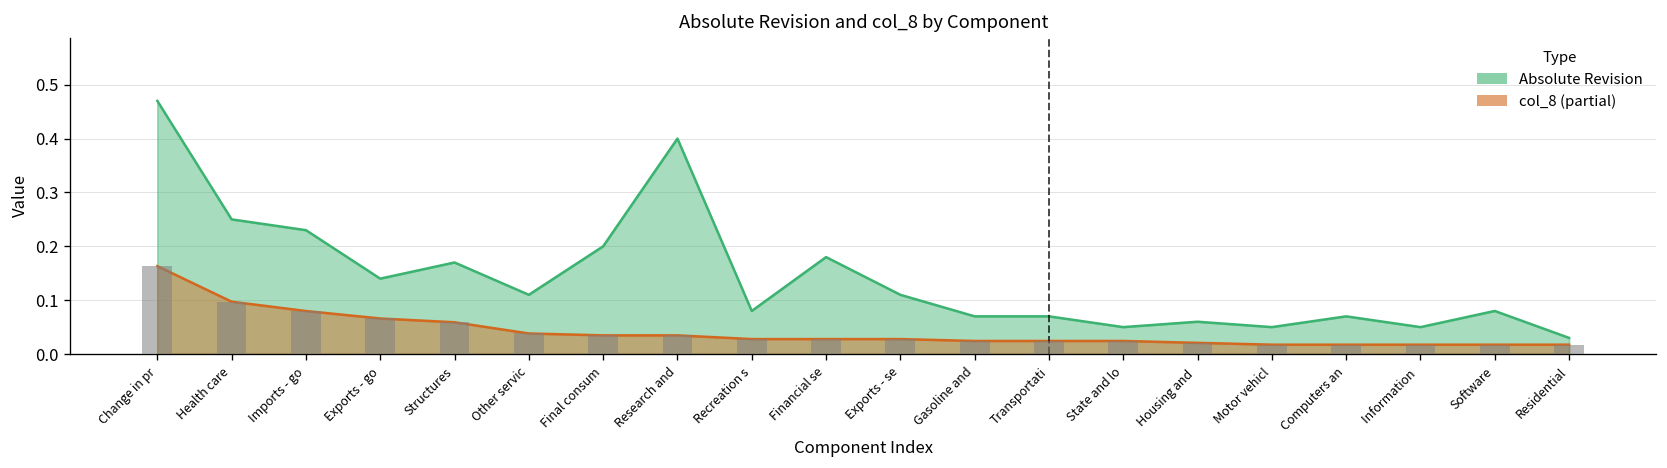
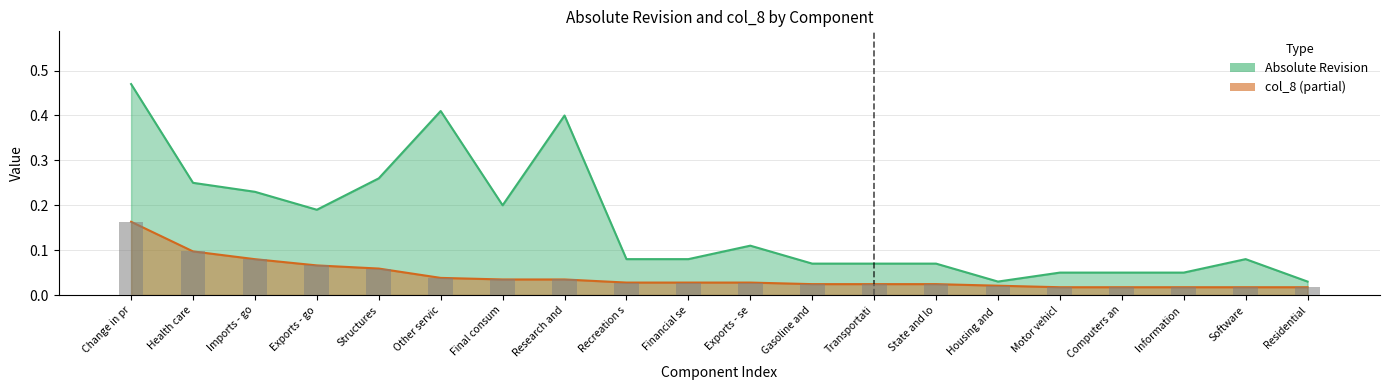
  {
    "Absolute Revision": {
      "Change in pr": 0.47,
      "Health care": 0.25,
      "Imports - go": 0.23,
-     "Exports - go": 0.14,
-     "Structures": 0.17,
-     "Other servic": 0.11,
+     "Exports - go": 0.19,
+     "Structures": 0.26,
+     "Other servic": 0.41,
      "Final consum": 0.20,
      "Research and": 0.40,
      "Recreation s": 0.08,
-     "Financial se": 0.18,
+     "Financial se": 0.08,
      "Exports - se": 0.11,
      "Gasoline and": 0.07,
      "Transportati": 0.07,
-     "State and lo": 0.05,
-     "Housing and": 0.06,
+     "State and lo": 0.07,
+     "Housing and": 0.03,
      "Motor vehicl": 0.05,
-     "Computers an": 0.07,
+     "Computers an": 0.05,
      "Information": 0.05,
      "Software": 0.08,
      "Residential": 0.03
    }
  }
